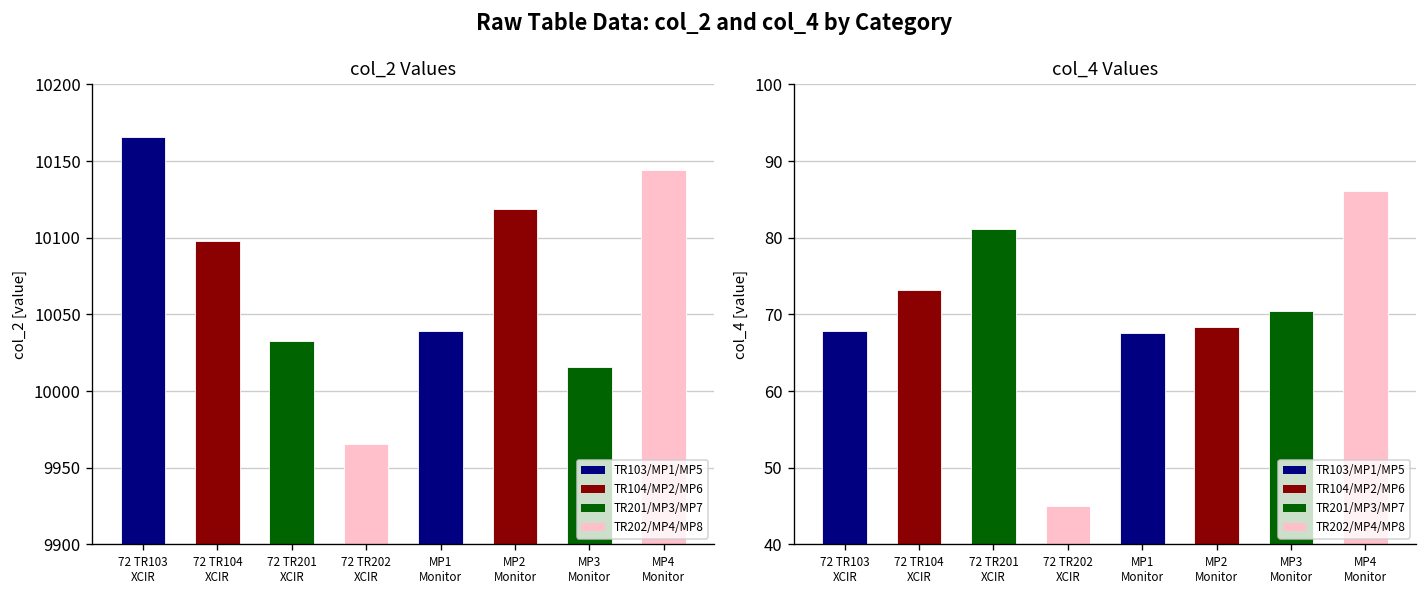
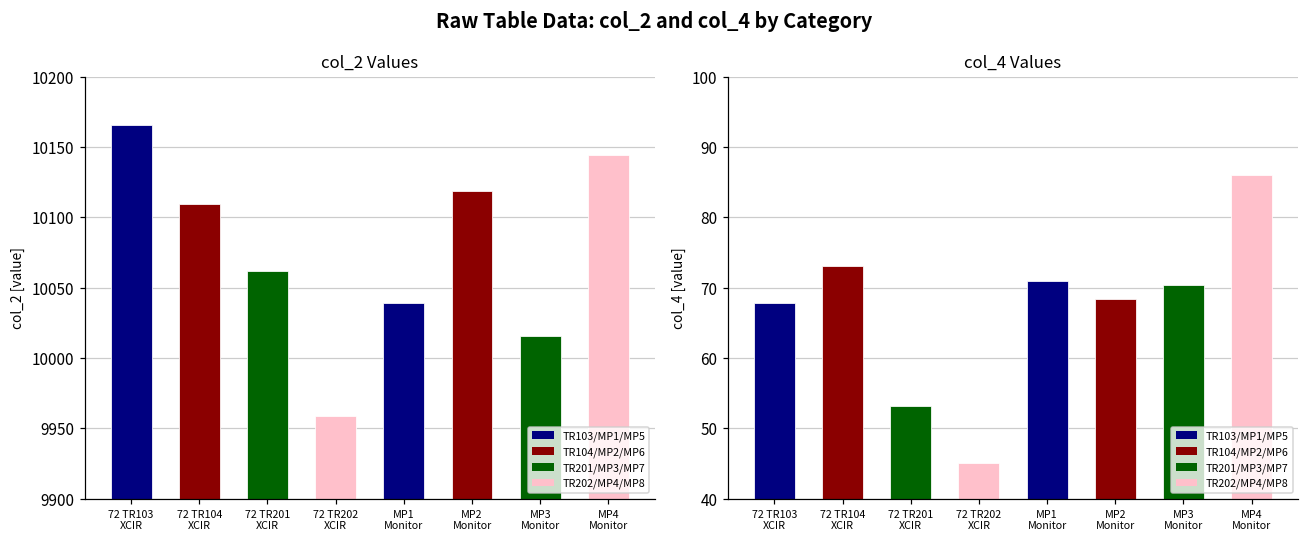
  {
    "col_2 Values": {
      "72 TR103 XCIR": 10165,
-     "72 TR104 XCIR": 10098,
-     "72 TR201 XCIR": 10033,
-     "72 TR202 XCIR": 9966,
+     "72 TR104 XCIR": 10109,
+     "72 TR201 XCIR": 10062,
+     "72 TR202 XCIR": 9959,
      "MP1 Monitor": 10039,
      "MP2 Monitor": 10119,
      "MP3 Monitor": 10016,
      "MP4 Monitor": 10144
    },
    "col_4 Values": {
      "72 TR103 XCIR": 68,
      "72 TR104 XCIR": 73,
-     "72 TR201 XCIR": 81,
+     "72 TR201 XCIR": 53,
      "72 TR202 XCIR": 45,
-     "MP1 Monitor": 68,
+     "MP1 Monitor": 71,
      "MP2 Monitor": 68,
      "MP3 Monitor": 70,
      "MP4 Monitor": 86
    }
  }
